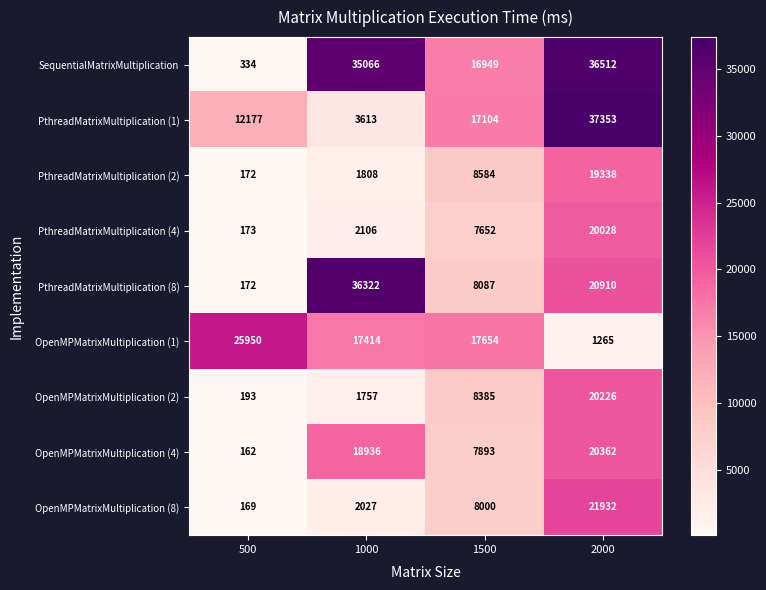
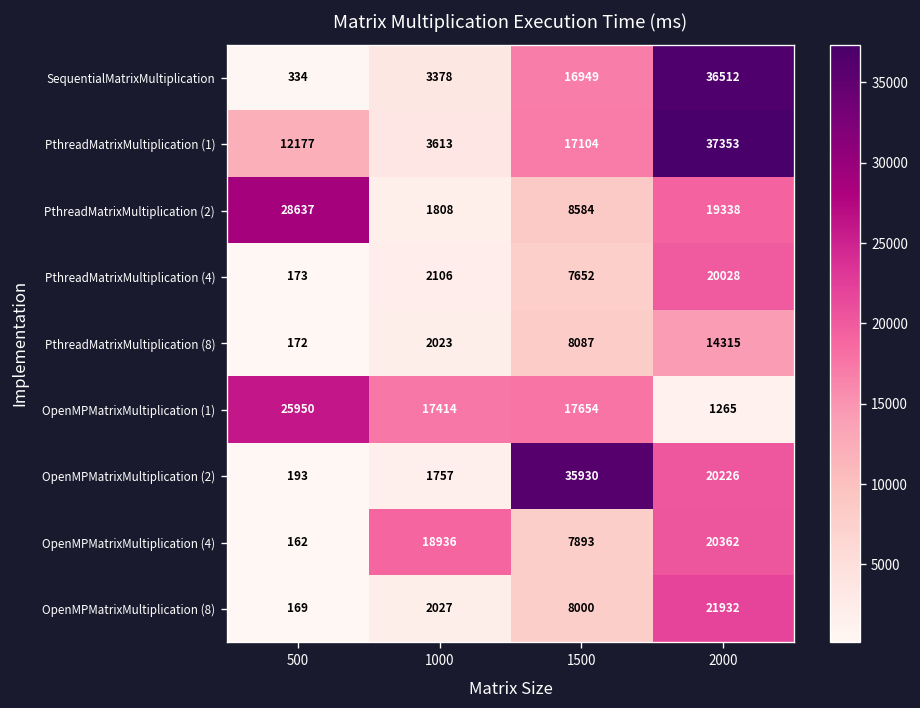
  {
    "SequentialMatrixMultiplication": {
      "500": 334,
-     "1000": 35066,
+     "1000": 3378,
      "1500": 16949,
      "2000": 36512
    },
    "PthreadMatrixMultiplication (1)": {
      "500": 12177,
      "1000": 3613,
      "1500": 17104,
      "2000": 37353
    },
    "PthreadMatrixMultiplication (2)": {
-     "500": 172,
+     "500": 28637,
      "1000": 1808,
      "1500": 8584,
      "2000": 19338
    },
    "PthreadMatrixMultiplication (4)": {
      "500": 173,
      "1000": 2106,
      "1500": 7652,
      "2000": 20028
    },
    "PthreadMatrixMultiplication (8)": {
      "500": 172,
-     "1000": 36322,
+     "1000": 2023,
      "1500": 8087,
-     "2000": 20910
+     "2000": 14315
    },
    "OpenMPMatrixMultiplication (1)": {
      "500": 25950,
      "1000": 17414,
      "1500": 17654,
      "2000": 1265
    },
    "OpenMPMatrixMultiplication (2)": {
      "500": 193,
      "1000": 1757,
-     "1500": 8385,
+     "1500": 35930,
      "2000": 20226
    },
    "OpenMPMatrixMultiplication (4)": {
      "500": 162,
      "1000": 18936,
      "1500": 7893,
      "2000": 20362
    },
    "OpenMPMatrixMultiplication (8)": {
      "500": 169,
      "1000": 2027,
      "1500": 8000,
      "2000": 21932
    }
  }
